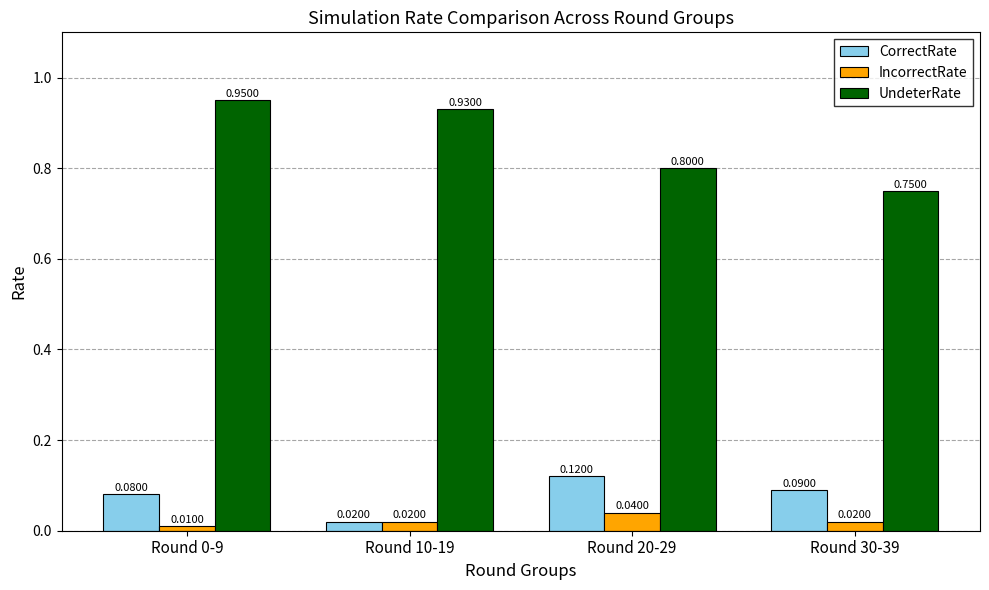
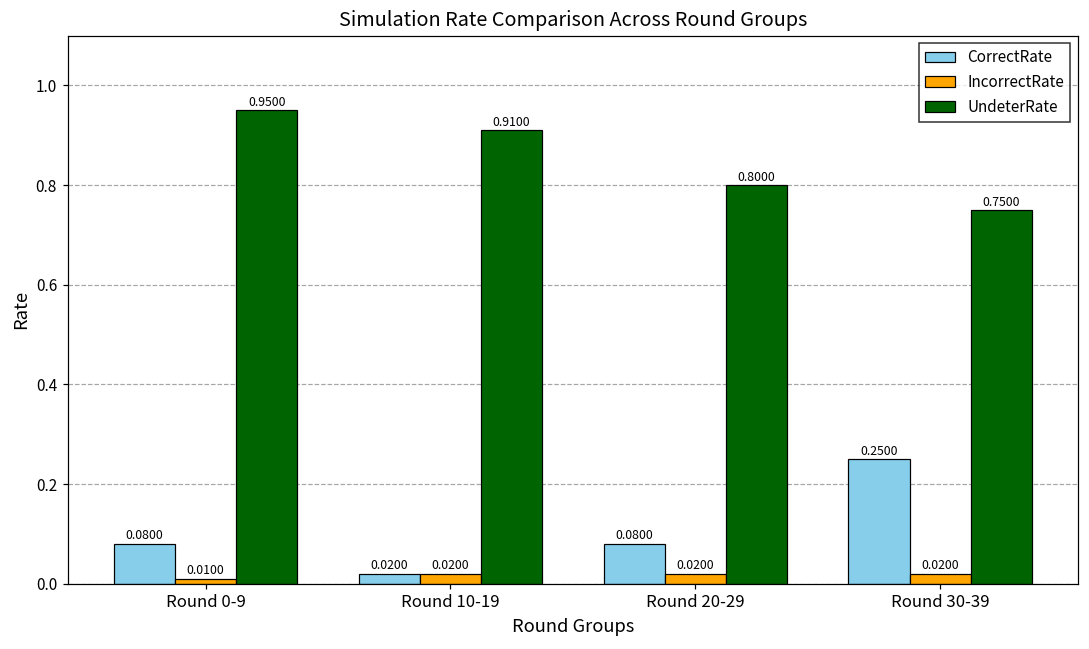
  {
    "CorrectRate": {
      "Round 0-9": 0.0800,
      "Round 10-19": 0.0200,
-     "Round 20-29": 0.1200,
-     "Round 30-39": 0.0900
+     "Round 20-29": 0.0800,
+     "Round 30-39": 0.2500
    },
    "IncorrectRate": {
      "Round 0-9": 0.0100,
      "Round 10-19": 0.0200,
-     "Round 20-29": 0.0400,
+     "Round 20-29": 0.0200,
      "Round 30-39": 0.0200
    },
    "UndeterRate": {
      "Round 0-9": 0.9500,
-     "Round 10-19": 0.9300,
+     "Round 10-19": 0.9100,
      "Round 20-29": 0.8000,
      "Round 30-39": 0.7500
    }
  }
